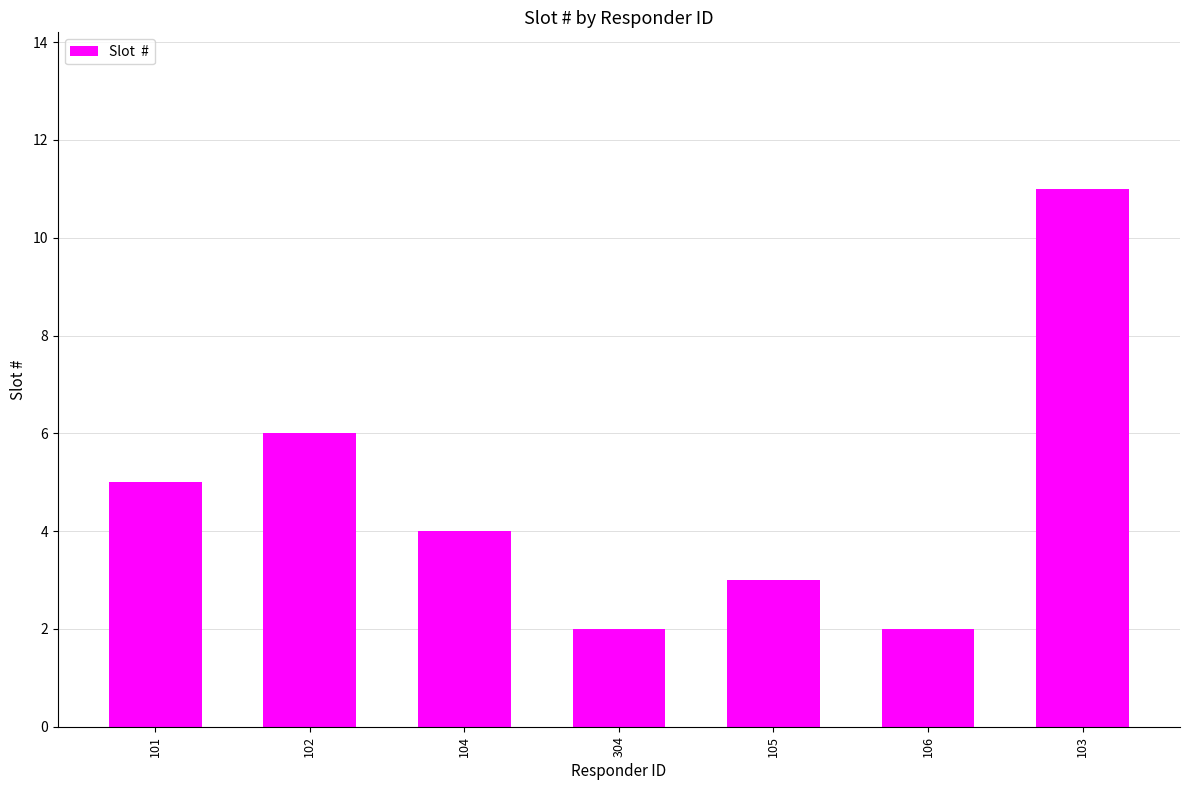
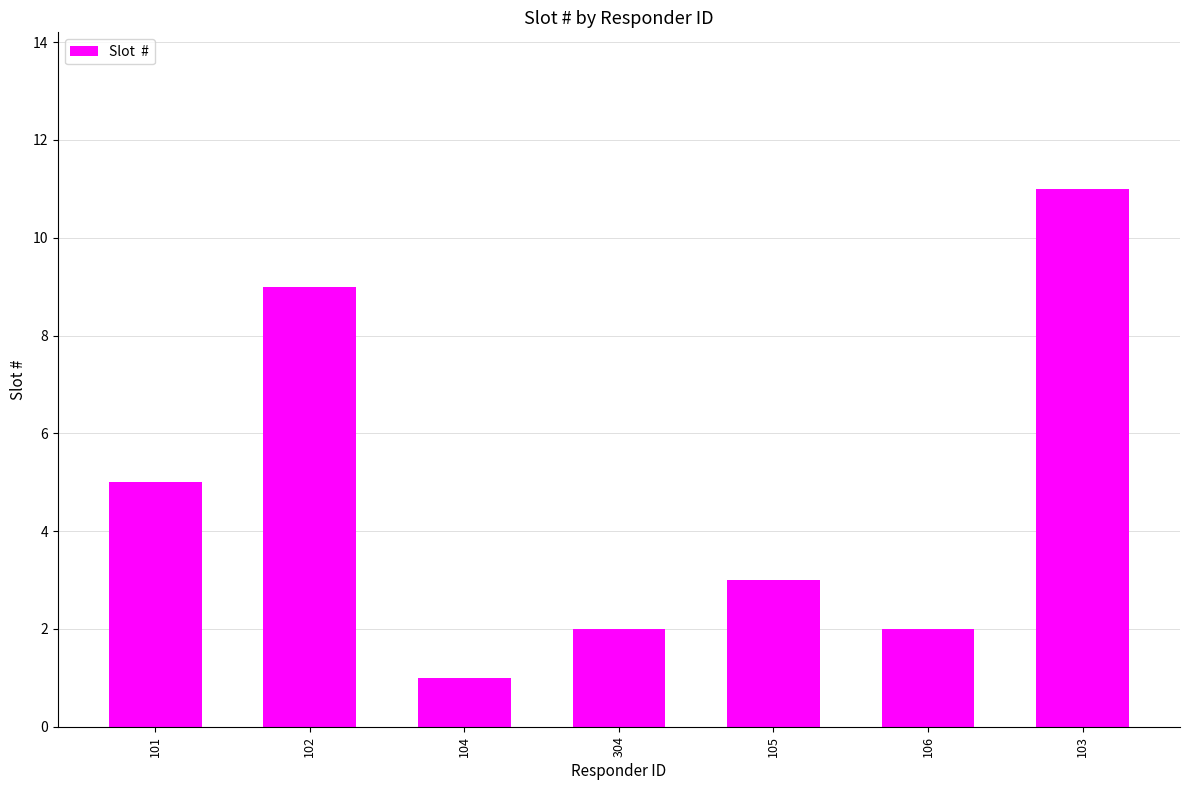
  {
    "101": 5,
-   "102": 6,
-   "104": 4,
+   "102": 9,
+   "104": 1,
    "304": 2,
    "105": 3,
    "106": 2,
    "103": 11
  }
